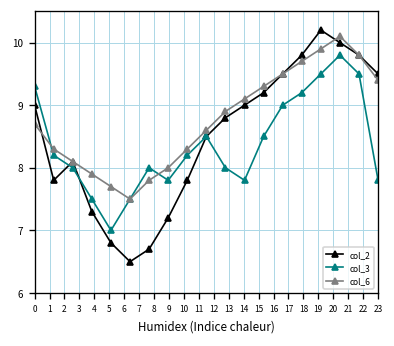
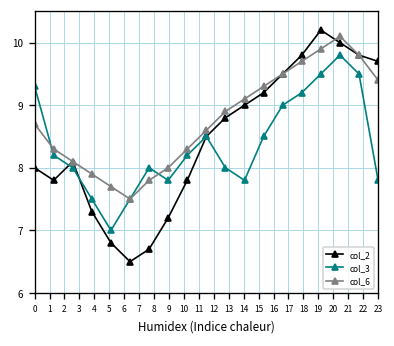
  {
    "col_2": {
-     "0": 9,
-     "23": 9.5
+     "0": 8,
+     "23": 9.7
    },
    "col_3": {
      "0": 9.3,
      "23": 7.8
    },
    "col_6": {
      "0": 8.7,
      "23": 9.4
    }
  }
